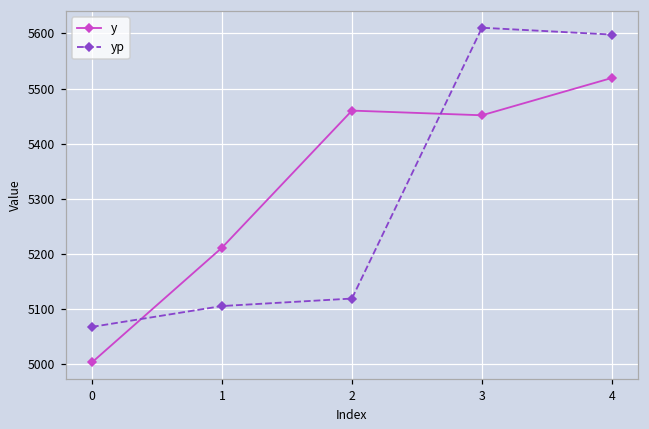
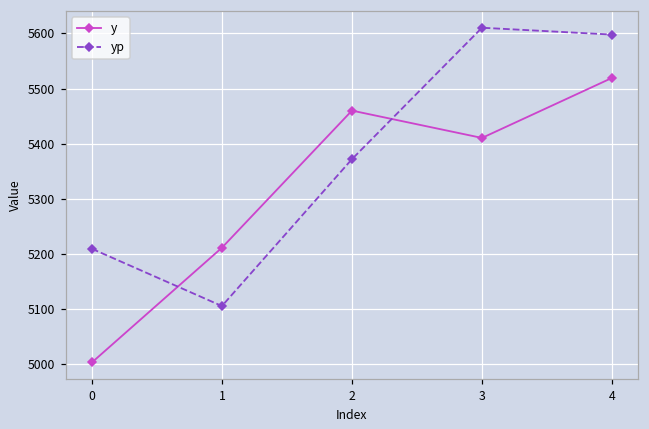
  {
    "y": {
      "0": 5000,
      "1": 5210,
      "2": 5460,
-     "3": 5450,
+     "3": 5410,
      "4": 5520
    },
    "yp": {
-     "0": 5070,
+     "0": 5210,
      "1": 5110,
-     "2": 5120,
+     "2": 5370,
      "3": 5610,
      "4": 5600
    }
  }
